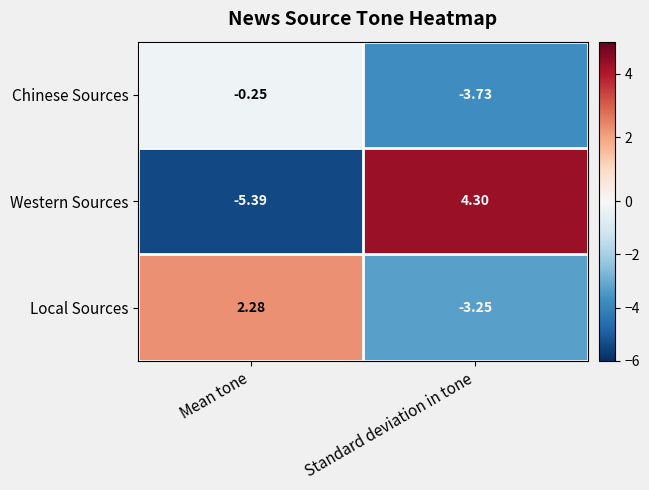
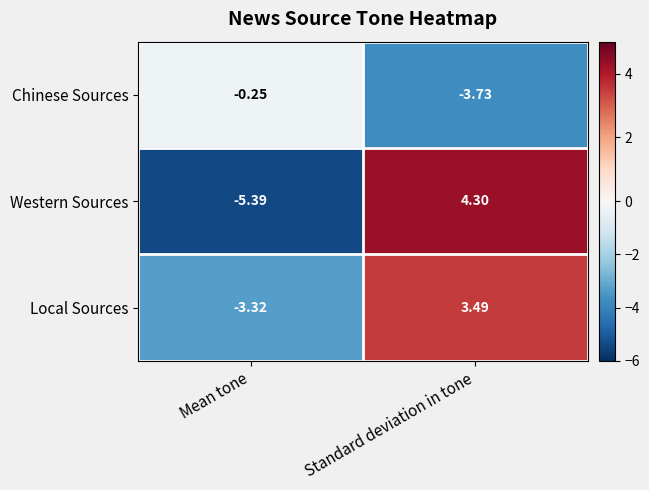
  {
    "Chinese Sources": {
      "Mean tone": -0.25,
      "Standard deviation in tone": -3.73
    },
    "Western Sources": {
      "Mean tone": -5.39,
      "Standard deviation in tone": 4.30
    },
    "Local Sources": {
-     "Mean tone": 2.28,
-     "Standard deviation in tone": -3.25
+     "Mean tone": -3.32,
+     "Standard deviation in tone": 3.49
    }
  }
